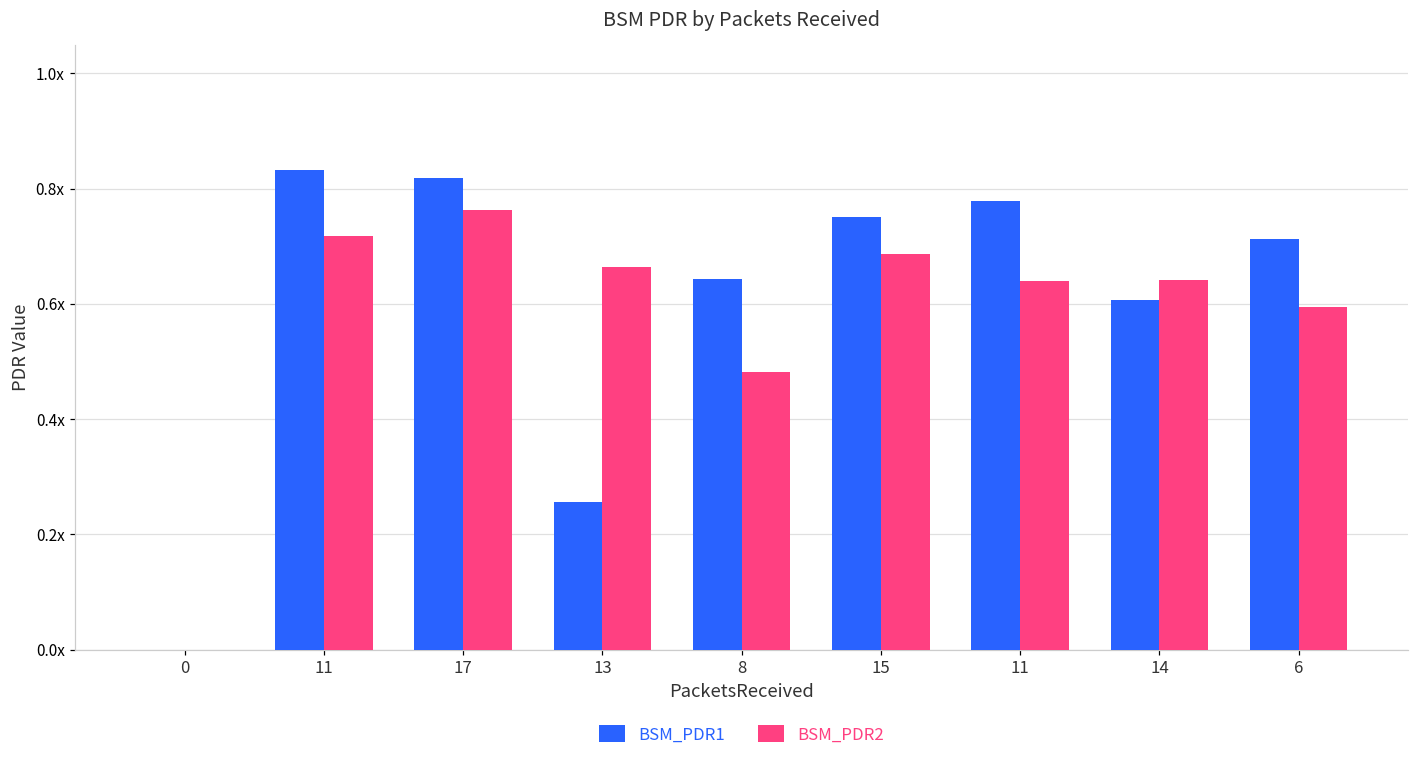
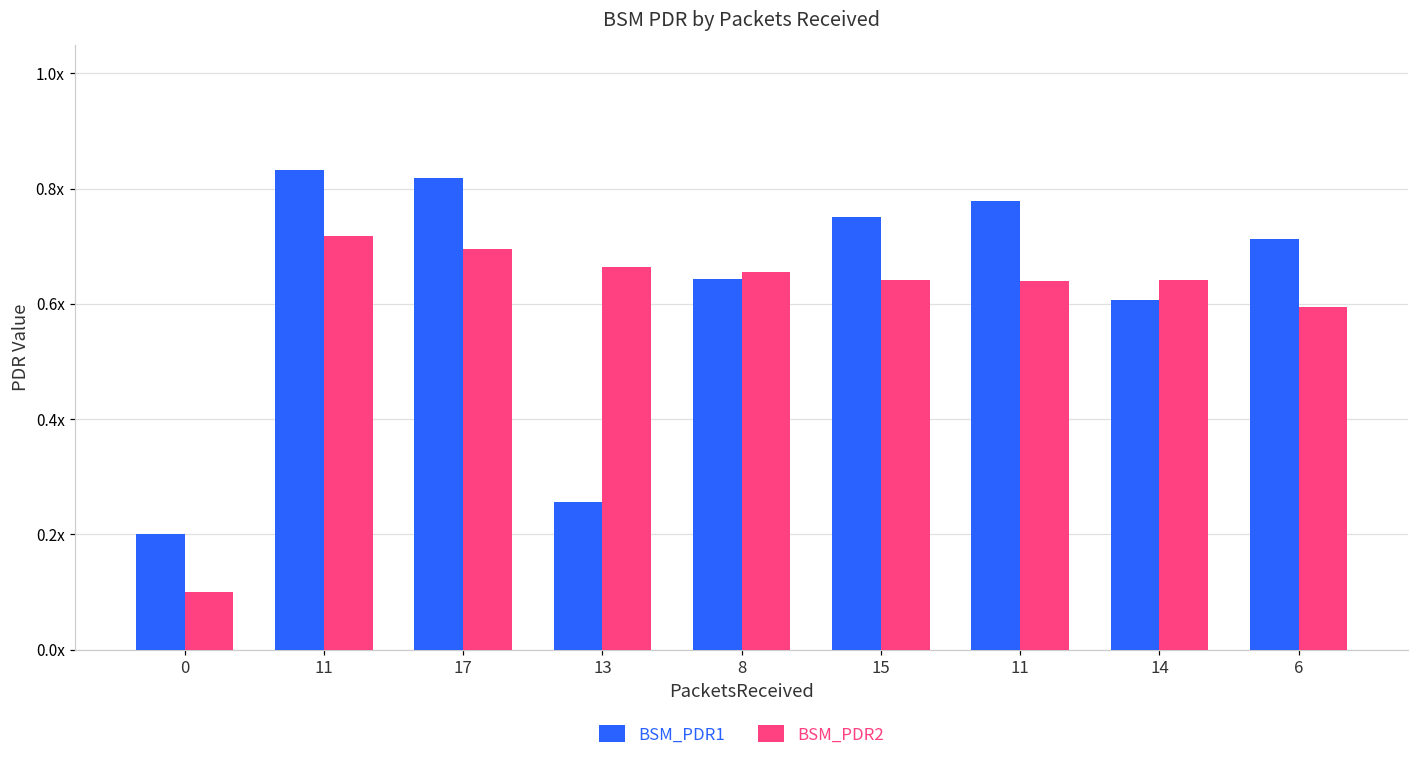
  {
    "BSM_PDR1": {
-     "0": "0.0x",
+     "0": "0.2x",
      "17": "0.82x",
      "13": "0.26x",
      "8": "0.64x",
      "15": "0.75x",
      "14": "0.61x",
      "6": "0.71x"
    },
    "BSM_PDR2": {
-     "0": "0.0x",
-     "17": "0.76x",
+     "0": "0.1x",
+     "17": "0.69x",
      "13": "0.66x",
-     "8": "0.48x",
-     "15": "0.69x",
+     "8": "0.66x",
+     "15": "0.64x",
      "14": "0.64x",
      "6": "0.59x"
    }
  }
